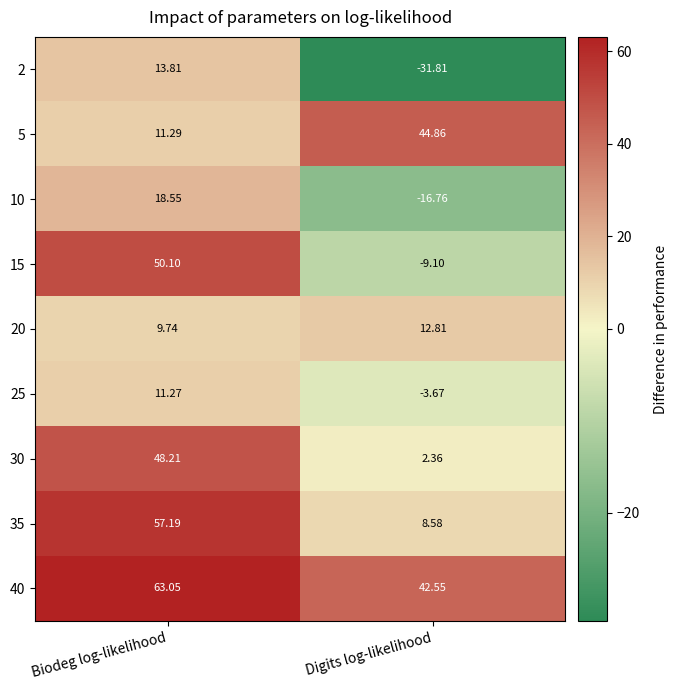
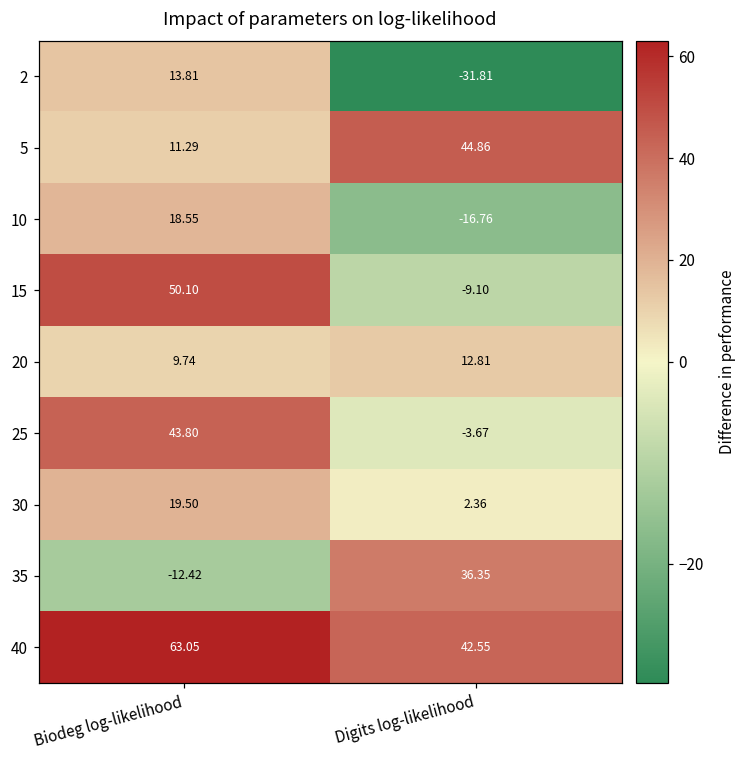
  {
    "2": {
      "Biodeg log-likelihood": 13.81,
      "Digits log-likelihood": -31.81
    },
    "5": {
      "Biodeg log-likelihood": 11.29,
      "Digits log-likelihood": 44.86
    },
    "10": {
      "Biodeg log-likelihood": 18.55,
      "Digits log-likelihood": -16.76
    },
    "15": {
      "Biodeg log-likelihood": 50.10,
      "Digits log-likelihood": -9.10
    },
    "20": {
      "Biodeg log-likelihood": 9.74,
      "Digits log-likelihood": 12.81
    },
    "25": {
-     "Biodeg log-likelihood": 11.27,
+     "Biodeg log-likelihood": 43.80,
      "Digits log-likelihood": -3.67
    },
    "30": {
-     "Biodeg log-likelihood": 48.21,
+     "Biodeg log-likelihood": 19.50,
      "Digits log-likelihood": 2.36
    },
    "35": {
-     "Biodeg log-likelihood": 57.19,
-     "Digits log-likelihood": 8.58
+     "Biodeg log-likelihood": -12.42,
+     "Digits log-likelihood": 36.35
    },
    "40": {
      "Biodeg log-likelihood": 63.05,
      "Digits log-likelihood": 42.55
    }
  }
